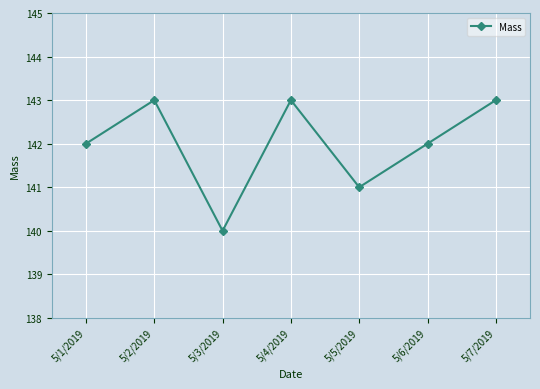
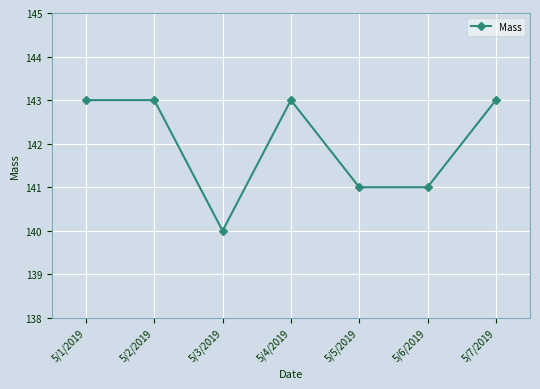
  {
-   "5/1/2019": 142,
+   "5/1/2019": 143,
    "5/2/2019": 143,
    "5/3/2019": 140,
    "5/4/2019": 143,
    "5/5/2019": 141,
-   "5/6/2019": 142,
+   "5/6/2019": 141,
    "5/7/2019": 143
  }
